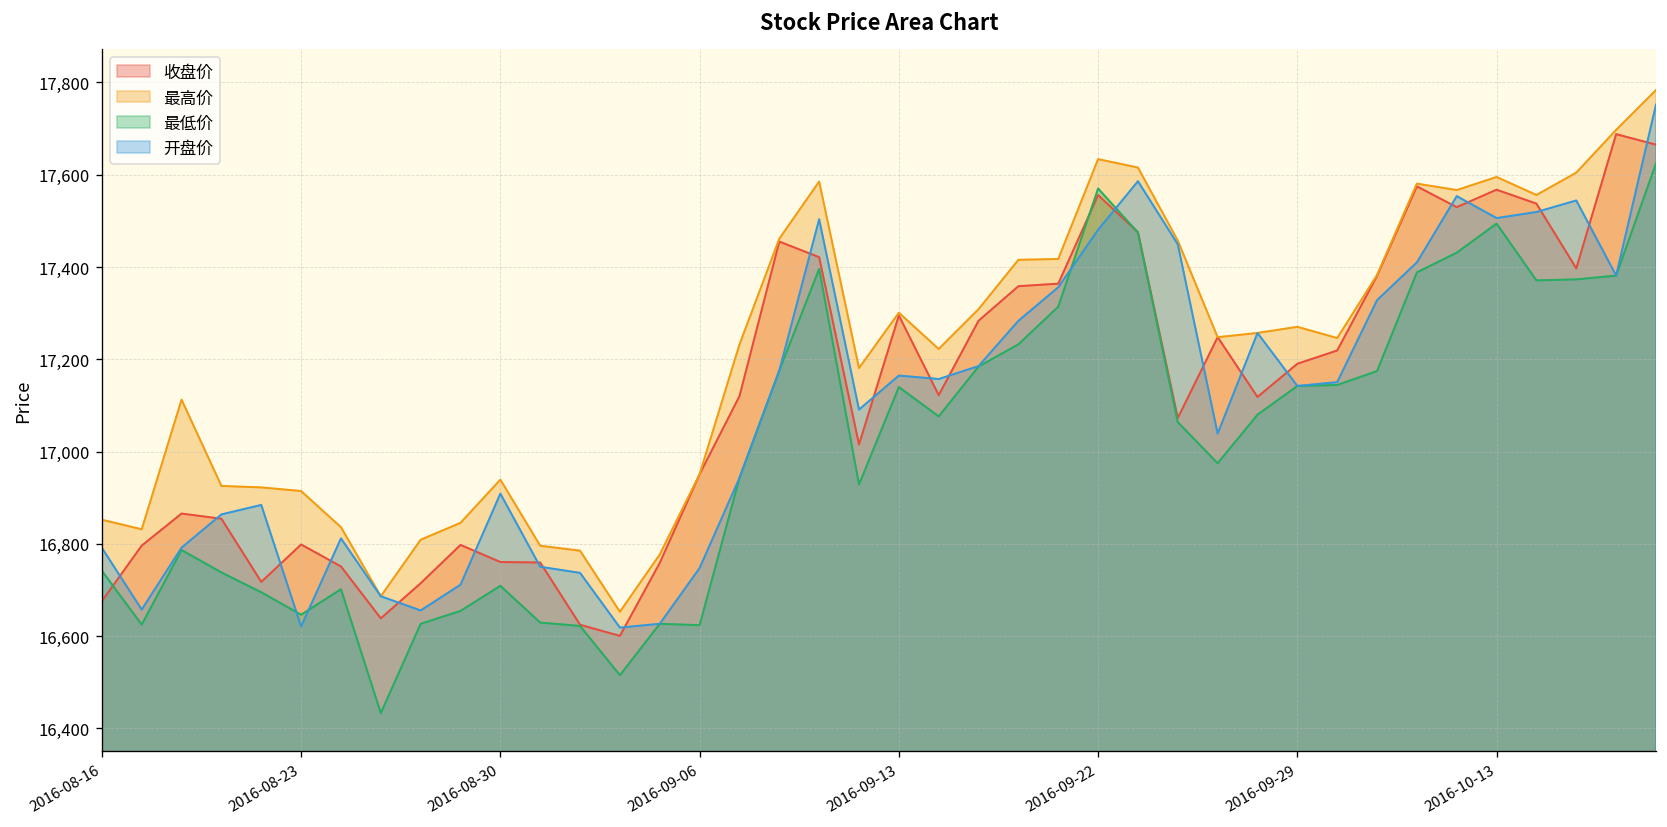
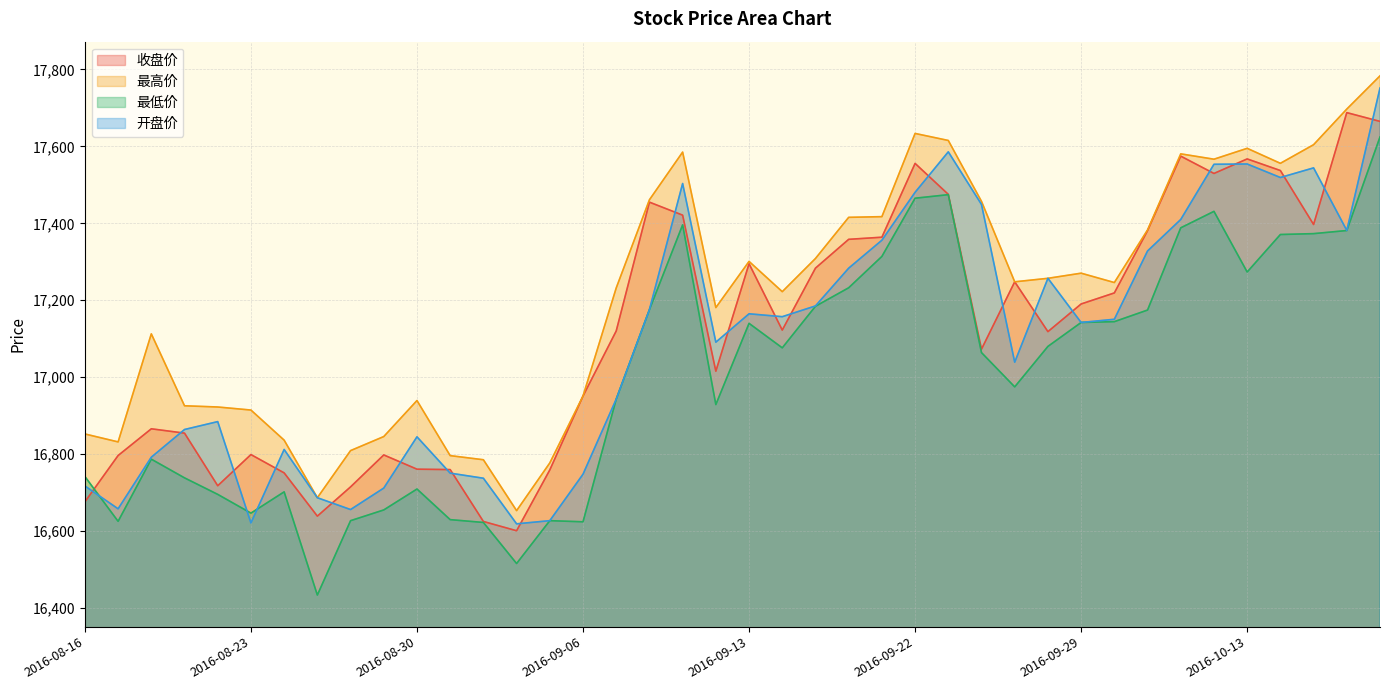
  {
    "最低价": {
      "2016-08-16": "16,740",
      "2016-08-23": "16,650",
      "2016-08-30": "16,710",
      "2016-09-06": "16,620",
      "2016-09-13": "17,140",
-     "2016-09-22": "17,570",
-     "2016-10-13": "17,490"
+     "2016-09-22": "17,470",
+     "2016-10-13": "17,270"
    },
    "开盘价": {
-     "2016-08-16": "16,790",
+     "2016-08-16": "16,720",
      "2016-08-23": "16,620",
-     "2016-08-30": "16,910",
+     "2016-08-30": "16,840",
      "2016-09-06": "16,750",
      "2016-09-13": "17,160",
      "2016-09-22": "17,480",
-     "2016-10-13": "17,510"
+     "2016-10-13": "17,550"
    }
  }
